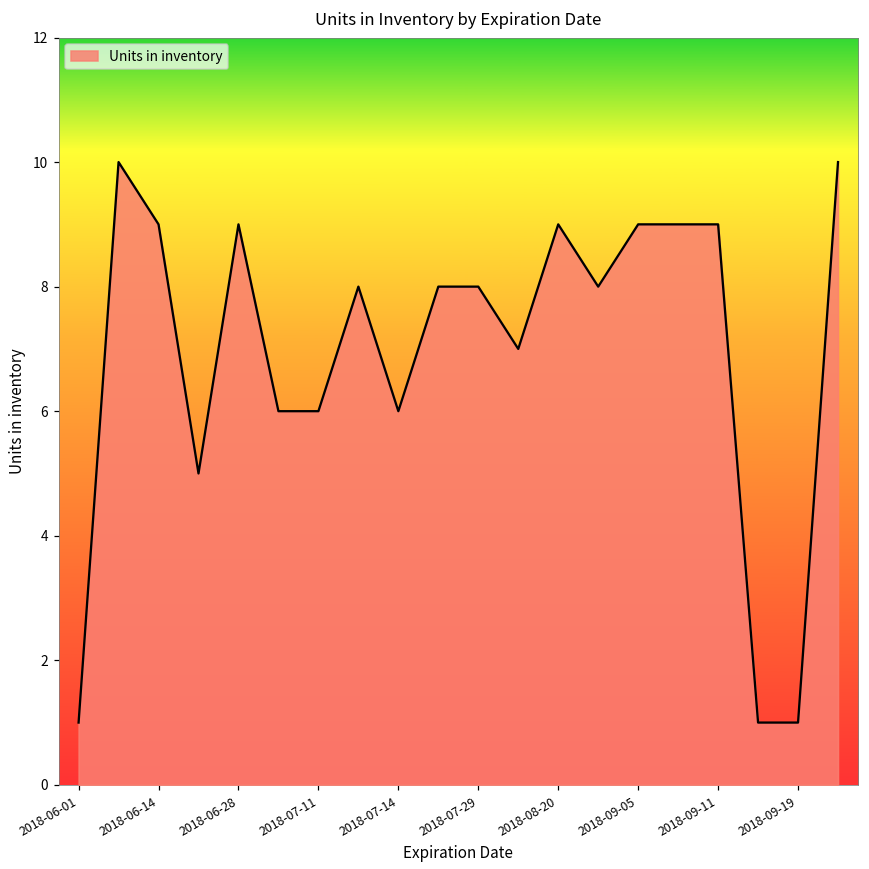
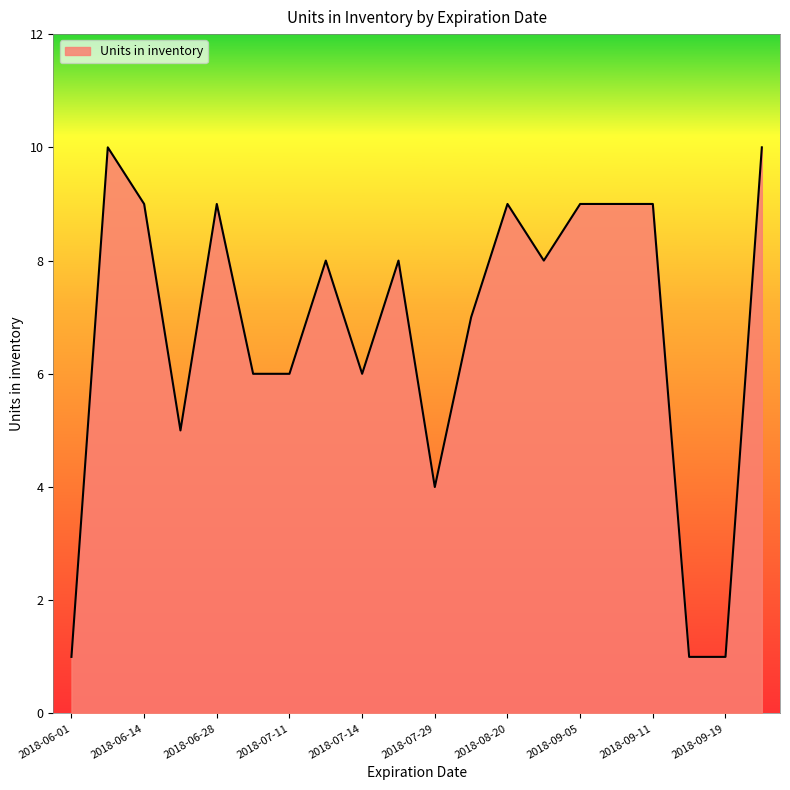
  {
    "2018-06-01": 1,
    "2018-06-28": 9,
    "2018-07-11": 6,
    "2018-07-14": 6,
-   "2018-07-29": 8,
+   "2018-07-29": 4,
    "2018-09-11": 9
  }
